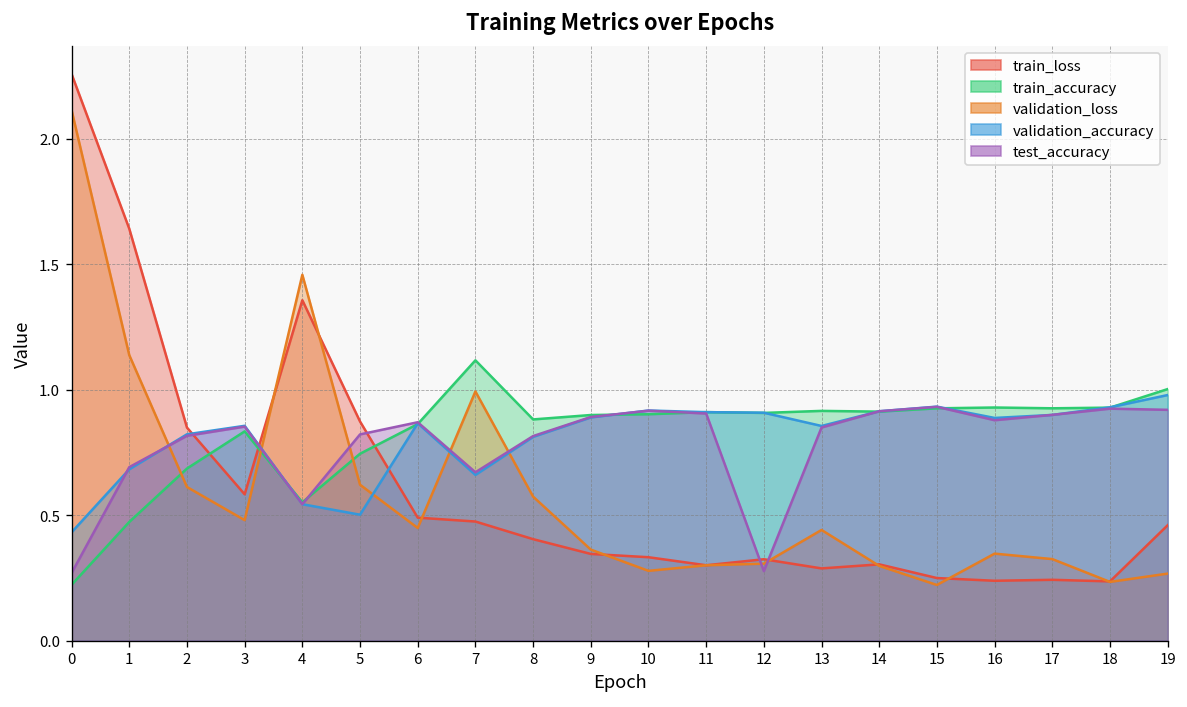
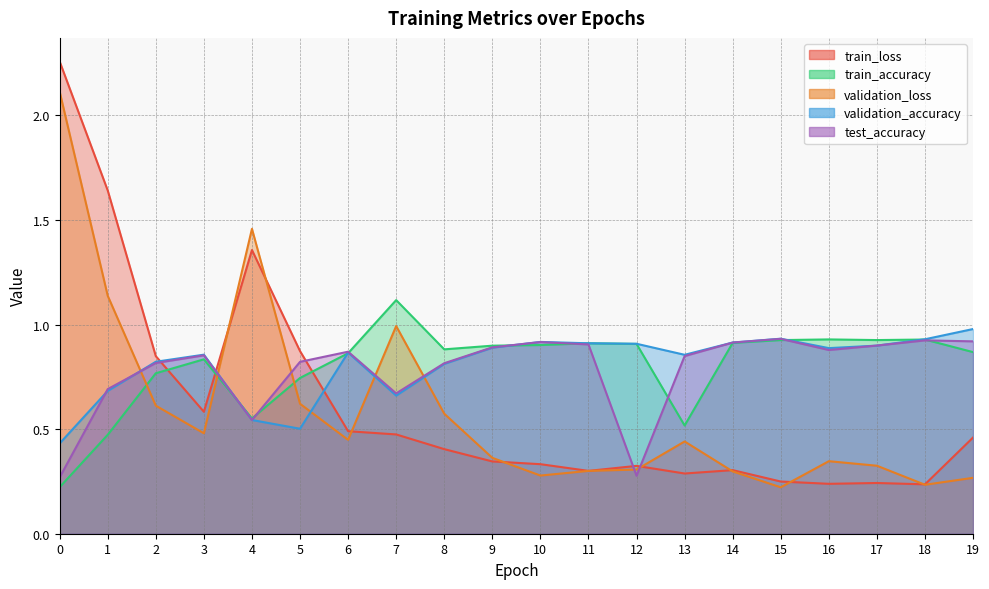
  {
    "train_accuracy": {
      "0": 0.22,
      "1": 0.47,
-     "2": 0.69,
+     "2": 0.77,
      "3": 0.83,
      "5": 0.74,
      "7": 1.12,
      "8": 0.88,
      "10": 0.90,
-     "13": 0.92,
+     "13": 0.52,
      "16": 0.93,
      "17": 0.93,
-     "19": 1.00
+     "19": 0.87
    },
    "validation_accuracy": {
      "0": 0.43,
      "5": 0.50,
      "19": 0.98
    },
    "test_accuracy": {
      "0": 0.27,
      "5": 0.82,
      "12": 0.28,
      "19": 0.92
    }
  }
